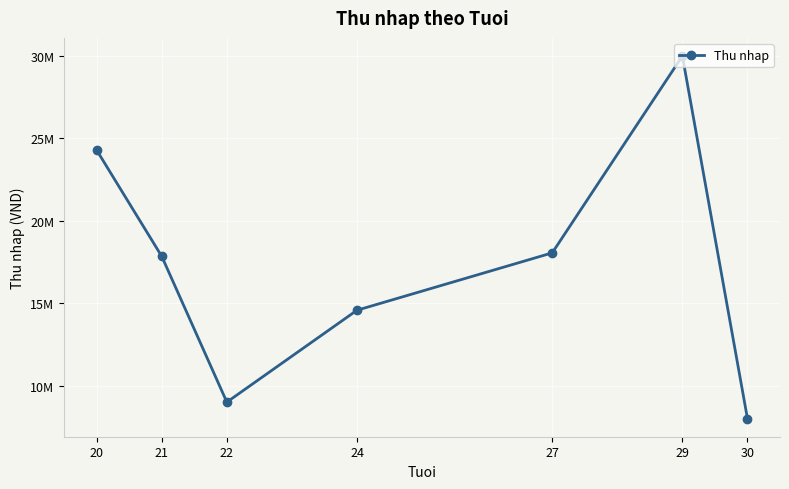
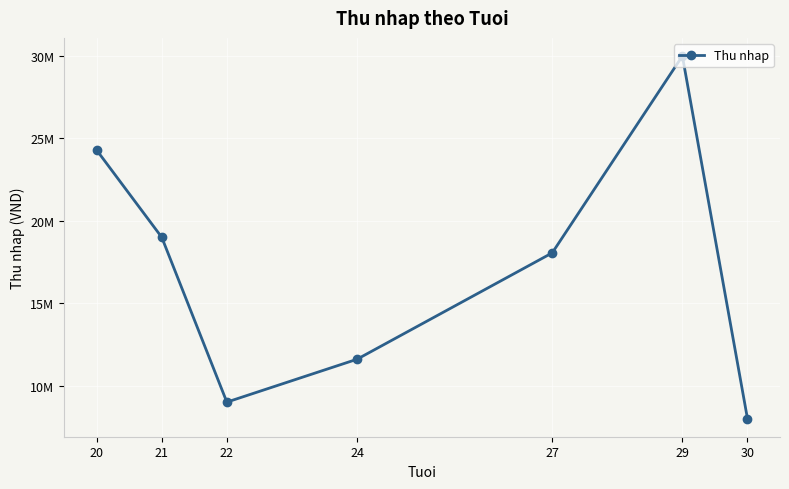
  {
    "20": 24300000,
-   "21": 17800000,
+   "21": 19000000,
    "22": 9000000,
-   "24": 14600000,
+   "24": 11600000,
    "27": 18100000,
    "30": 8000000
  }
